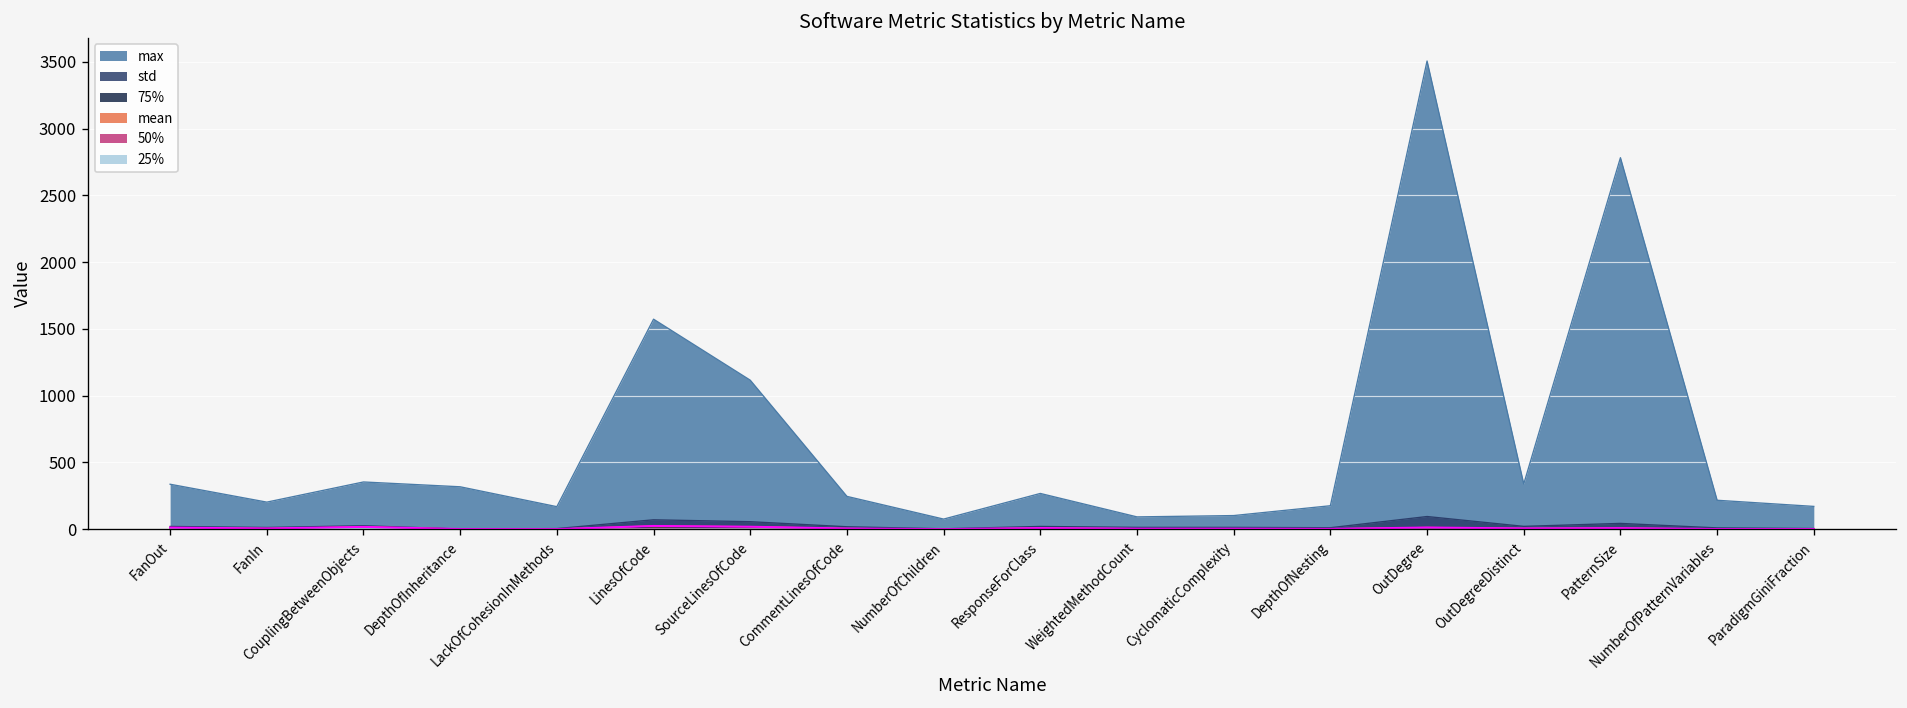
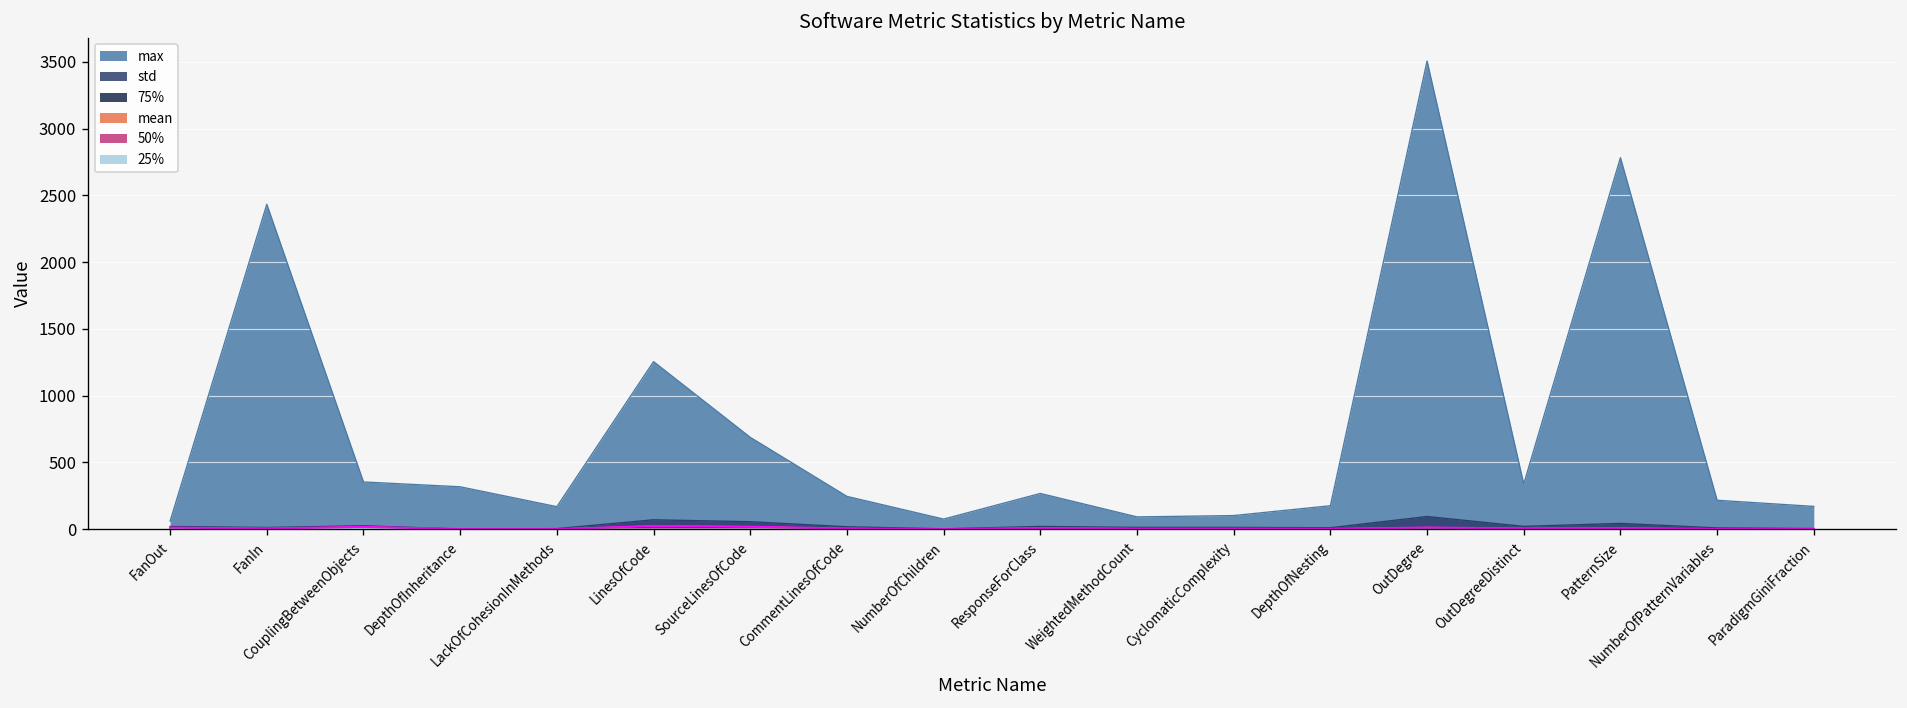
  {
    "max": {
-     "FanOut": 340,
-     "FanIn": 200,
+     "FanOut": 60,
+     "FanIn": 2430,
      "CouplingBetweenObjects": 350,
      "DepthOfInheritance": 320,
      "LackOfCohesionInMethods": 170,
-     "LinesOfCode": 1570,
-     "SourceLinesOfCode": 1120,
+     "LinesOfCode": 1260,
+     "SourceLinesOfCode": 690,
      "CommentLinesOfCode": 250,
      "NumberOfChildren": 80,
      "ResponseForClass": 270,
      "WeightedMethodCount": 90,
      "CyclomaticComplexity": 100,
      "DepthOfNesting": 180,
      "OutDegree": 3510,
      "OutDegreeDistinct": 340,
      "PatternSize": 2780,
      "NumberOfPatternVariables": 220,
      "ParadigmGiniFraction": 170
    }
  }
